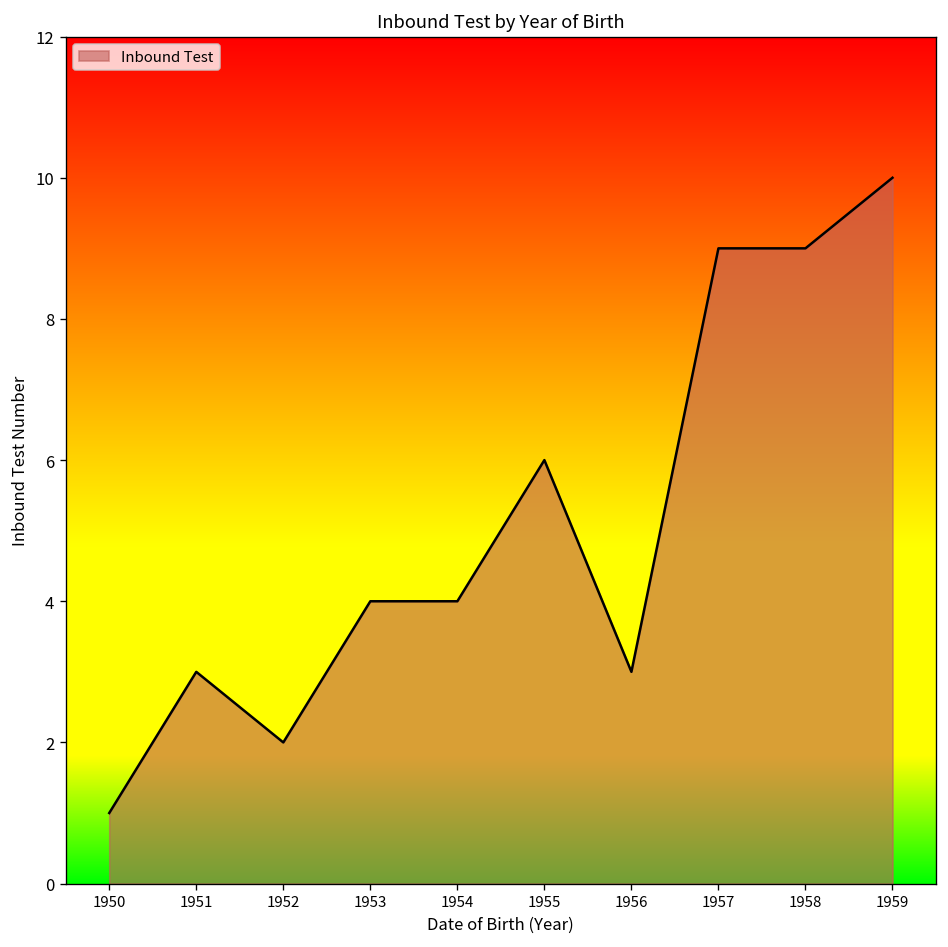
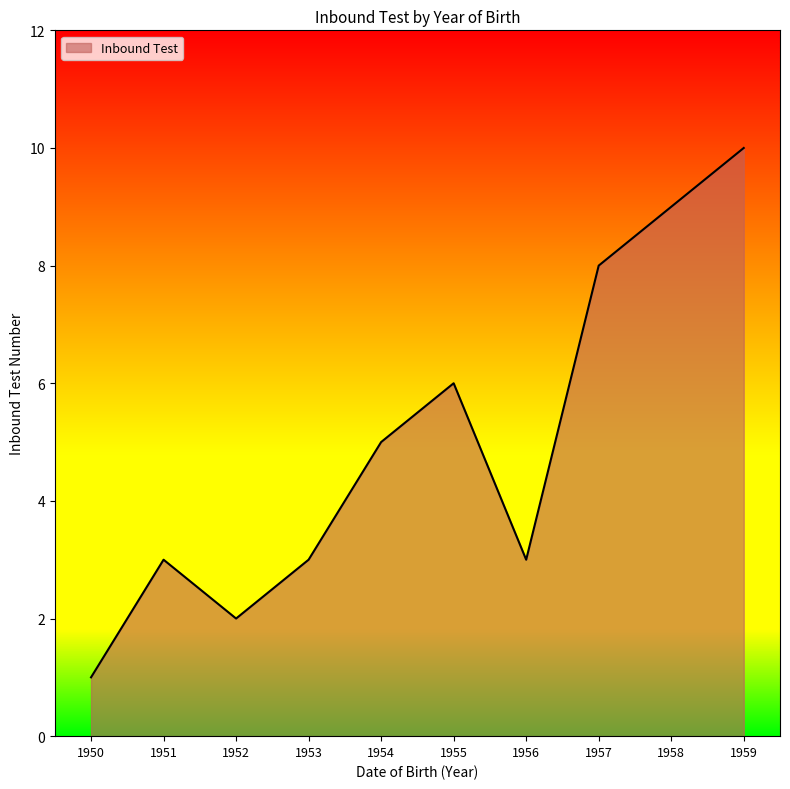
  {
    "1950": 1,
    "1951": 3,
    "1952": 2,
-   "1953": 4,
-   "1954": 4,
+   "1953": 3,
+   "1954": 5,
    "1955": 6,
    "1956": 3,
-   "1957": 9,
+   "1957": 8,
    "1958": 9,
    "1959": 10
  }
